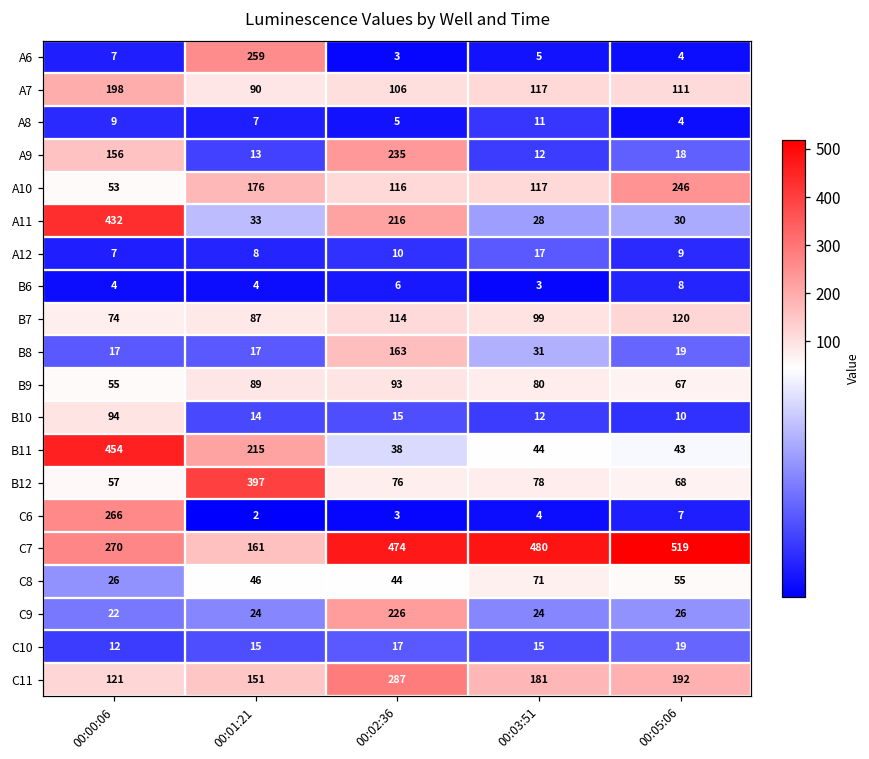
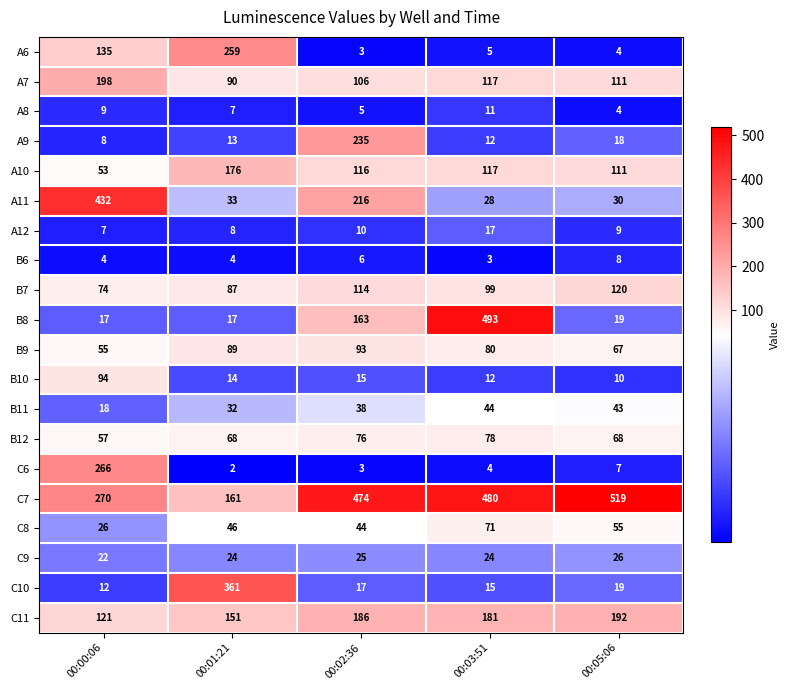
  {
    "A6": {
-     "00:00:06": 7,
+     "00:00:06": 135,
      "00:01:21": 259,
      "00:02:36": 3,
      "00:03:51": 5,
      "00:05:06": 4
    },
    "A7": {
      "00:00:06": 198,
      "00:01:21": 90,
      "00:02:36": 106,
      "00:03:51": 117,
      "00:05:06": 111
    },
    "A8": {
      "00:00:06": 9,
      "00:01:21": 7,
      "00:02:36": 5,
      "00:03:51": 11,
      "00:05:06": 4
    },
    "A9": {
-     "00:00:06": 156,
+     "00:00:06": 8,
      "00:01:21": 13,
      "00:02:36": 235,
      "00:03:51": 12,
      "00:05:06": 18
    },
    "A10": {
      "00:00:06": 53,
      "00:01:21": 176,
      "00:02:36": 116,
      "00:03:51": 117,
-     "00:05:06": 246
+     "00:05:06": 111
    },
    "A11": {
      "00:00:06": 432,
      "00:01:21": 33,
      "00:02:36": 216,
      "00:03:51": 28,
      "00:05:06": 30
    },
    "A12": {
      "00:00:06": 7,
      "00:01:21": 8,
      "00:02:36": 10,
      "00:03:51": 17,
      "00:05:06": 9
    },
    "B6": {
      "00:00:06": 4,
      "00:01:21": 4,
      "00:02:36": 6,
      "00:03:51": 3,
      "00:05:06": 8
    },
    "B7": {
      "00:00:06": 74,
      "00:01:21": 87,
      "00:02:36": 114,
      "00:03:51": 99,
      "00:05:06": 120
    },
    "B8": {
      "00:00:06": 17,
      "00:01:21": 17,
      "00:02:36": 163,
-     "00:03:51": 31,
+     "00:03:51": 493,
      "00:05:06": 19
    },
    "B9": {
      "00:00:06": 55,
      "00:01:21": 89,
      "00:02:36": 93,
      "00:03:51": 80,
      "00:05:06": 67
    },
    "B10": {
      "00:00:06": 94,
      "00:01:21": 14,
      "00:02:36": 15,
      "00:03:51": 12,
      "00:05:06": 10
    },
    "B11": {
-     "00:00:06": 454,
-     "00:01:21": 215,
+     "00:00:06": 18,
+     "00:01:21": 32,
      "00:02:36": 38,
      "00:03:51": 44,
      "00:05:06": 43
    },
    "B12": {
      "00:00:06": 57,
-     "00:01:21": 397,
+     "00:01:21": 68,
      "00:02:36": 76,
      "00:03:51": 78,
      "00:05:06": 68
    },
    "C6": {
      "00:00:06": 266,
      "00:01:21": 2,
      "00:02:36": 3,
      "00:03:51": 4,
      "00:05:06": 7
    },
    "C7": {
      "00:00:06": 270,
      "00:01:21": 161,
      "00:02:36": 474,
      "00:03:51": 480,
      "00:05:06": 519
    },
    "C8": {
      "00:00:06": 26,
      "00:01:21": 46,
      "00:02:36": 44,
      "00:03:51": 71,
      "00:05:06": 55
    },
    "C9": {
      "00:00:06": 22,
      "00:01:21": 24,
-     "00:02:36": 226,
+     "00:02:36": 25,
      "00:03:51": 24,
      "00:05:06": 26
    },
    "C10": {
      "00:00:06": 12,
-     "00:01:21": 15,
+     "00:01:21": 361,
      "00:02:36": 17,
      "00:03:51": 15,
      "00:05:06": 19
    },
    "C11": {
      "00:00:06": 121,
      "00:01:21": 151,
-     "00:02:36": 287,
+     "00:02:36": 186,
      "00:03:51": 181,
      "00:05:06": 192
    }
  }
